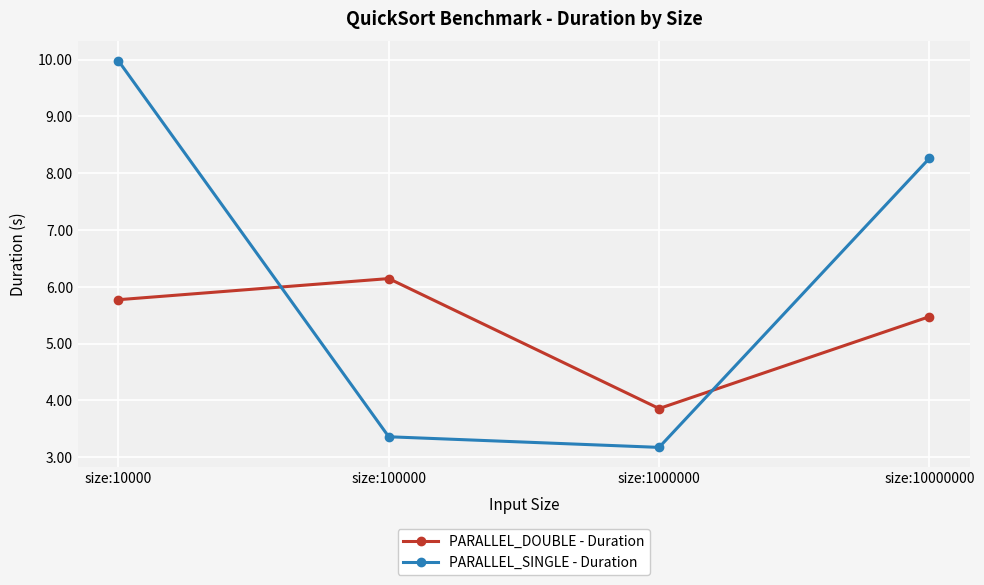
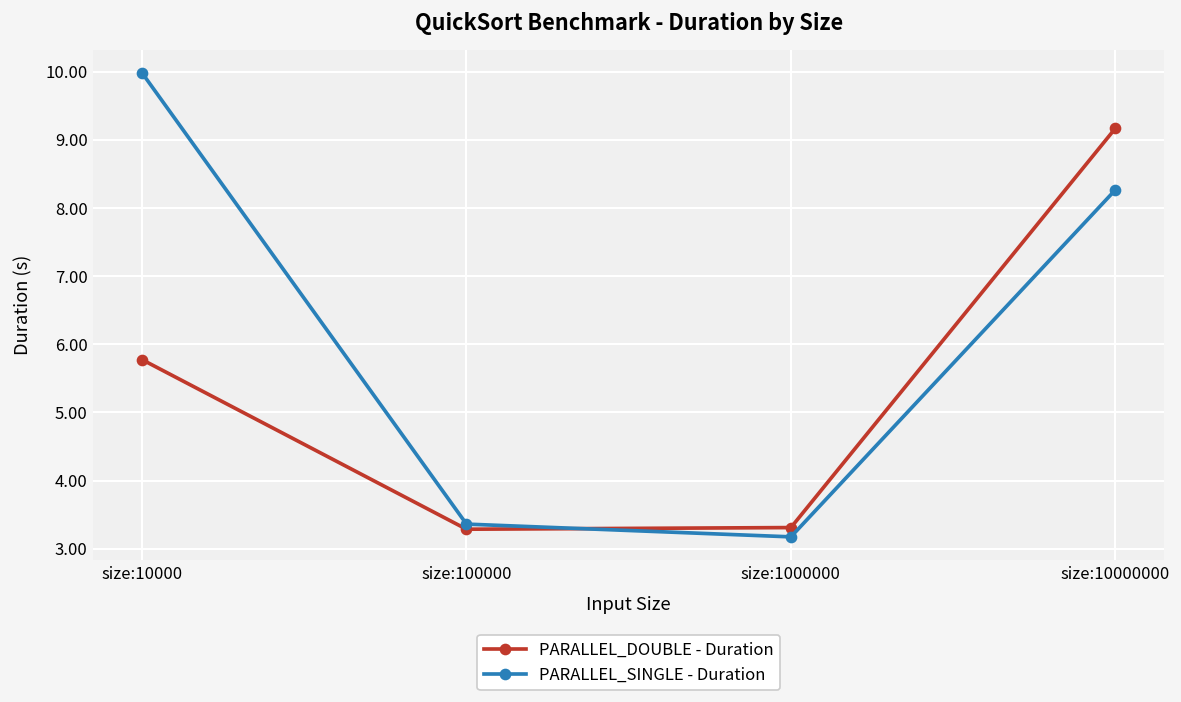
  {
    "PARALLEL_DOUBLE - Duration": {
      "size:10000": 5.8,
-     "size:100000": 6.1,
-     "size:1000000": 3.9,
-     "size:10000000": 5.5
+     "size:100000": 3.3,
+     "size:1000000": 3.3,
+     "size:10000000": 9.2
    },
    "PARALLEL_SINGLE - Duration": {
      "size:10000": 10.0,
      "size:100000": 3.4,
      "size:1000000": 3.2,
      "size:10000000": 8.3
    }
  }
